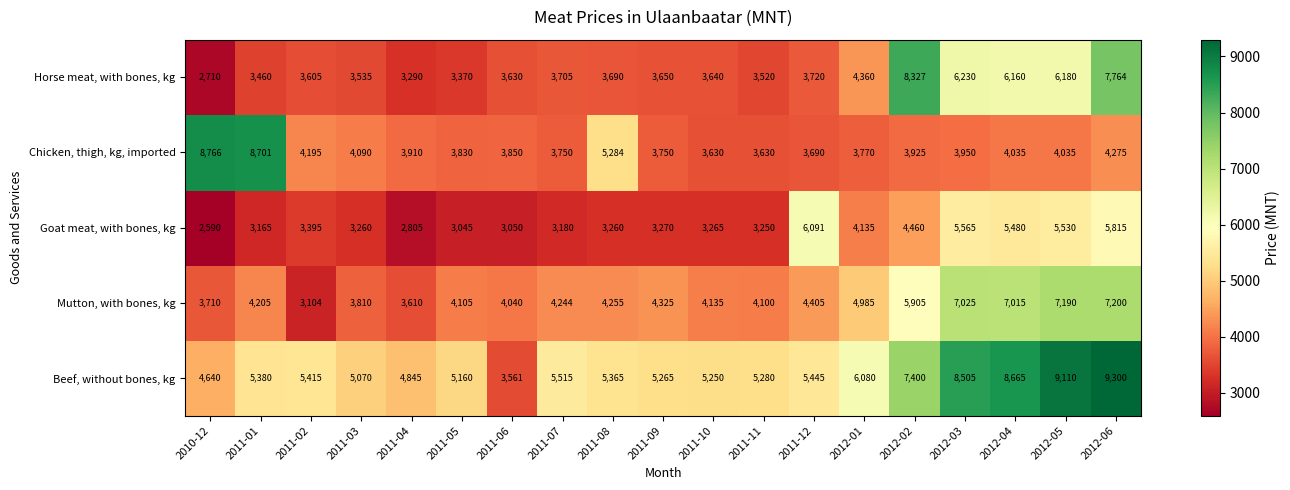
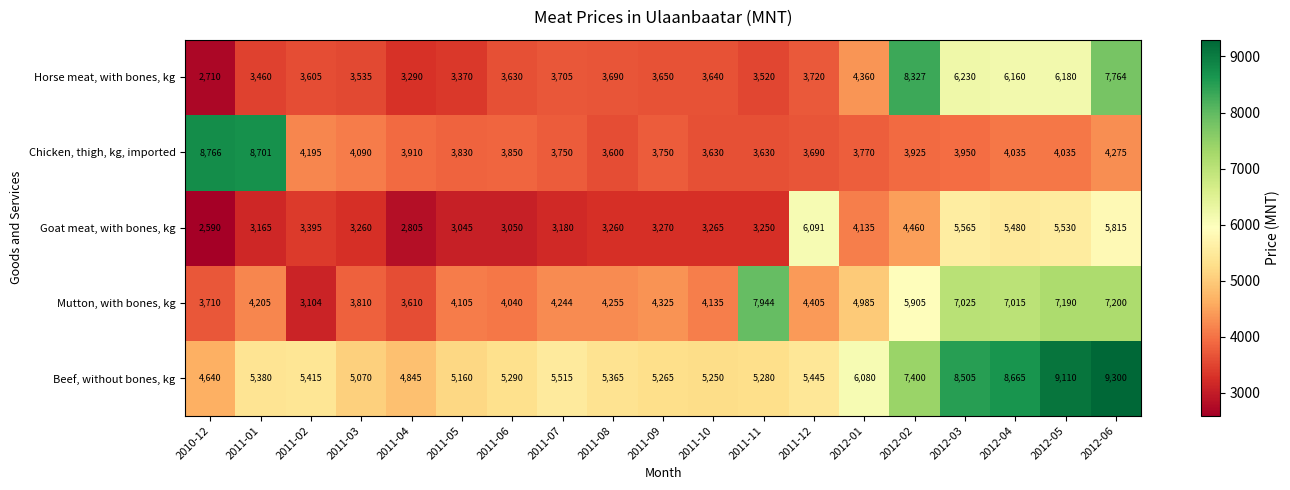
  {
    "Horse meat, with bones, kg": {
      "2010-12": "2,710",
      "2011-01": "3,460",
      "2011-02": "3,605",
      "2011-03": "3,535",
      "2011-04": "3,290",
      "2011-05": "3,370",
      "2011-06": "3,630",
      "2011-07": "3,705",
      "2011-08": "3,690",
      "2011-09": "3,650",
      "2011-10": "3,640",
      "2011-11": "3,520",
      "2011-12": "3,720",
      "2012-01": "4,360",
      "2012-02": "8,327",
      "2012-03": "6,230",
      "2012-04": "6,160",
      "2012-05": "6,180",
      "2012-06": "7,764"
    },
    "Chicken, thigh, kg, imported": {
      "2010-12": "8,766",
      "2011-01": "8,701",
      "2011-02": "4,195",
      "2011-03": "4,090",
      "2011-04": "3,910",
      "2011-05": "3,830",
      "2011-06": "3,850",
      "2011-07": "3,750",
-     "2011-08": "5,284",
+     "2011-08": "3,600",
      "2011-09": "3,750",
      "2011-10": "3,630",
      "2011-11": "3,630",
      "2011-12": "3,690",
      "2012-01": "3,770",
      "2012-02": "3,925",
      "2012-03": "3,950",
      "2012-04": "4,035",
      "2012-05": "4,035",
      "2012-06": "4,275"
    },
    "Goat meat, with bones, kg": {
      "2010-12": "2,590",
      "2011-01": "3,165",
      "2011-02": "3,395",
      "2011-03": "3,260",
      "2011-04": "2,805",
      "2011-05": "3,045",
      "2011-06": "3,050",
      "2011-07": "3,180",
      "2011-08": "3,260",
      "2011-09": "3,270",
      "2011-10": "3,265",
      "2011-11": "3,250",
      "2011-12": "6,091",
      "2012-01": "4,135",
      "2012-02": "4,460",
      "2012-03": "5,565",
      "2012-04": "5,480",
      "2012-05": "5,530",
      "2012-06": "5,815"
    },
    "Mutton, with bones, kg": {
      "2010-12": "3,710",
      "2011-01": "4,205",
      "2011-02": "3,104",
      "2011-03": "3,810",
      "2011-04": "3,610",
      "2011-05": "4,105",
      "2011-06": "4,040",
      "2011-07": "4,244",
      "2011-08": "4,255",
      "2011-09": "4,325",
      "2011-10": "4,135",
-     "2011-11": "4,100",
+     "2011-11": "7,944",
      "2011-12": "4,405",
      "2012-01": "4,985",
      "2012-02": "5,905",
      "2012-03": "7,025",
      "2012-04": "7,015",
      "2012-05": "7,190",
      "2012-06": "7,200"
    },
    "Beef, without bones, kg": {
      "2010-12": "4,640",
      "2011-01": "5,380",
      "2011-02": "5,415",
      "2011-03": "5,070",
      "2011-04": "4,845",
      "2011-05": "5,160",
-     "2011-06": "3,561",
+     "2011-06": "5,290",
      "2011-07": "5,515",
      "2011-08": "5,365",
      "2011-09": "5,265",
      "2011-10": "5,250",
      "2011-11": "5,280",
      "2011-12": "5,445",
      "2012-01": "6,080",
      "2012-02": "7,400",
      "2012-03": "8,505",
      "2012-04": "8,665",
      "2012-05": "9,110",
      "2012-06": "9,300"
    }
  }
